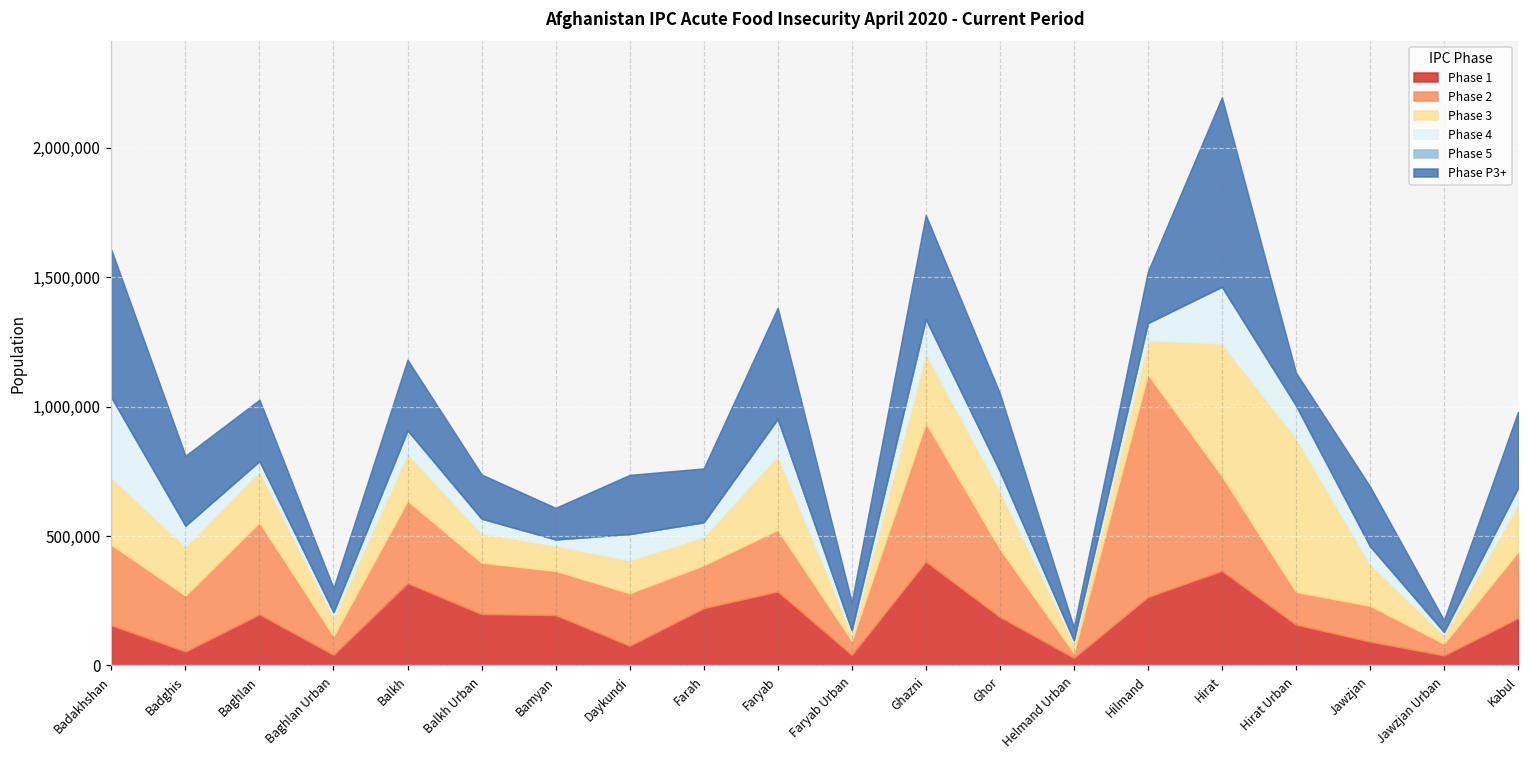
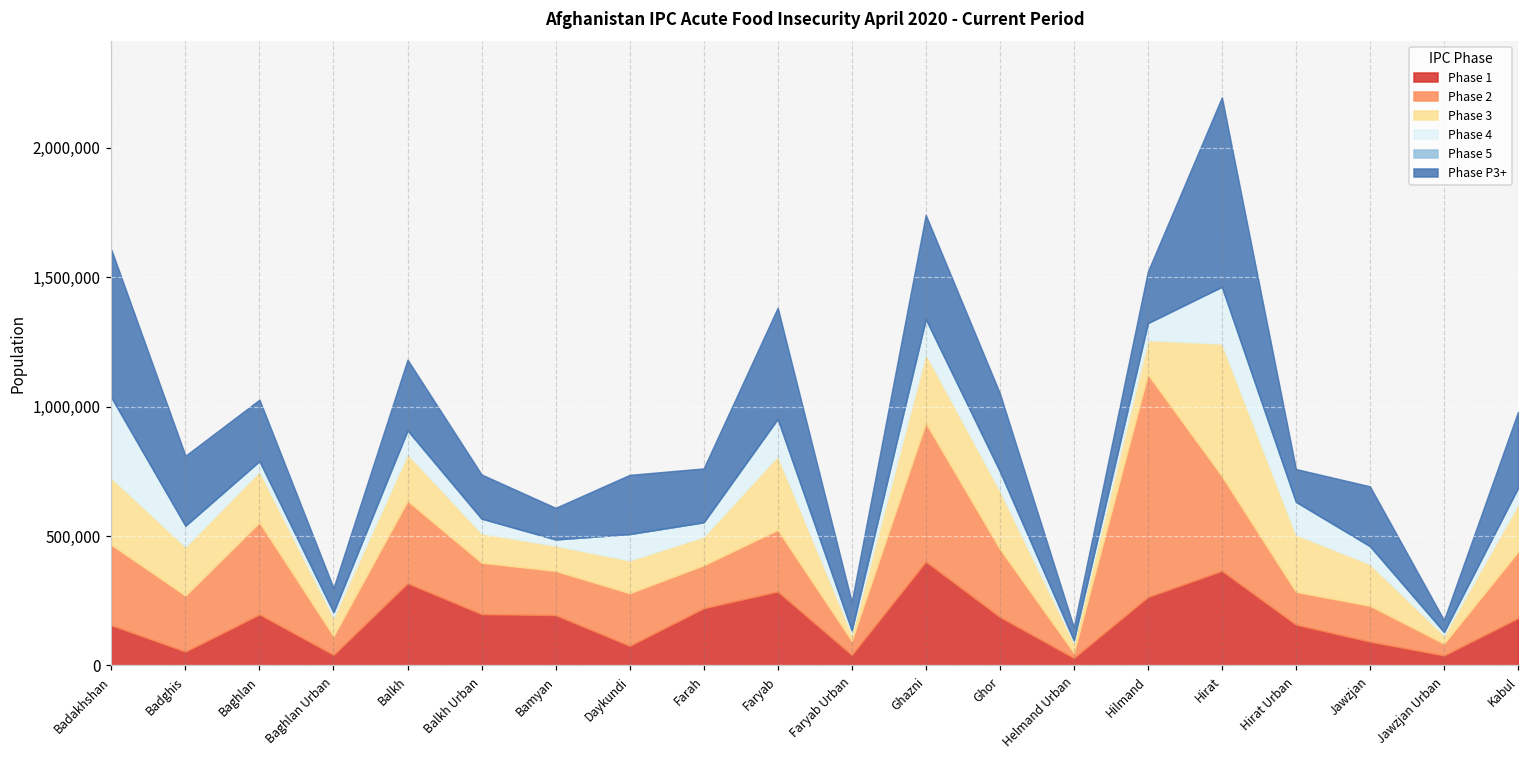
  {
    "Phase 1": {
      "Badakhshan": "160,000",
      "Badghis": "50,000",
      "Baghlan": "200,000",
      "Baghlan Urban": "40,000",
      "Balkh": "320,000",
      "Balkh Urban": "200,000",
      "Bamyan": "190,000",
      "Daykundi": "80,000",
      "Farah": "220,000",
      "Faryab": "290,000",
      "Faryab Urban": "40,000",
      "Ghazni": "400,000",
      "Ghor": "190,000",
      "Helmand Urban": "30,000",
      "Hilmand": "260,000",
      "Hirat": "370,000",
      "Hirat Urban": "160,000",
      "Jawzjan": "90,000",
      "Jawzjan Urban": "40,000",
      "Kabul": "180,000"
    },
    "Phase 2": {
      "Badakhshan": "310,000",
      "Badghis": "220,000",
      "Baghlan": "360,000",
      "Baghlan Urban": "70,000",
      "Balkh": "320,000",
      "Balkh Urban": "200,000",
      "Bamyan": "170,000",
      "Daykundi": "200,000",
      "Farah": "170,000",
      "Faryab": "240,000",
      "Faryab Urban": "50,000",
      "Ghazni": "540,000",
      "Ghor": "260,000",
      "Helmand Urban": "20,000",
      "Hilmand": "860,000",
      "Hirat": "370,000",
      "Hirat Urban": "130,000",
      "Jawzjan": "140,000",
      "Jawzjan Urban": "50,000",
      "Kabul": "260,000"
    },
    "Phase 3": {
      "Badakhshan": "260,000",
      "Badghis": "190,000",
      "Baghlan": "200,000",
      "Baghlan Urban": "70,000",
      "Balkh": "180,000",
      "Balkh Urban": "110,000",
      "Bamyan": "100,000",
      "Daykundi": "130,000",
      "Farah": "110,000",
      "Faryab": "290,000",
      "Faryab Urban": "30,000",
      "Ghazni": "270,000",
      "Ghor": "230,000",
      "Hilmand": "130,000",
      "Hirat": "510,000",
-     "Hirat Urban": "590,000",
+     "Hirat Urban": "220,000",
      "Jawzjan": "160,000",
      "Jawzjan Urban": "30,000",
      "Kabul": "180,000"
    },
    "Phase P3+": {
      "Badakhshan": "570,000",
      "Badghis": "270,000",
      "Baghlan": "240,000",
      "Baghlan Urban": "90,000",
      "Balkh": "270,000",
      "Balkh Urban": "170,000",
      "Bamyan": "120,000",
      "Daykundi": "230,000",
      "Farah": "210,000",
      "Faryab": "430,000",
      "Faryab Urban": "110,000",
      "Ghazni": "400,000",
      "Ghor": "300,000",
      "Helmand Urban": "50,000",
      "Hilmand": "200,000",
      "Hirat": "730,000",
      "Hirat Urban": "130,000",
      "Jawzjan": "230,000",
      "Jawzjan Urban": "50,000",
      "Kabul": "290,000"
    }
  }
